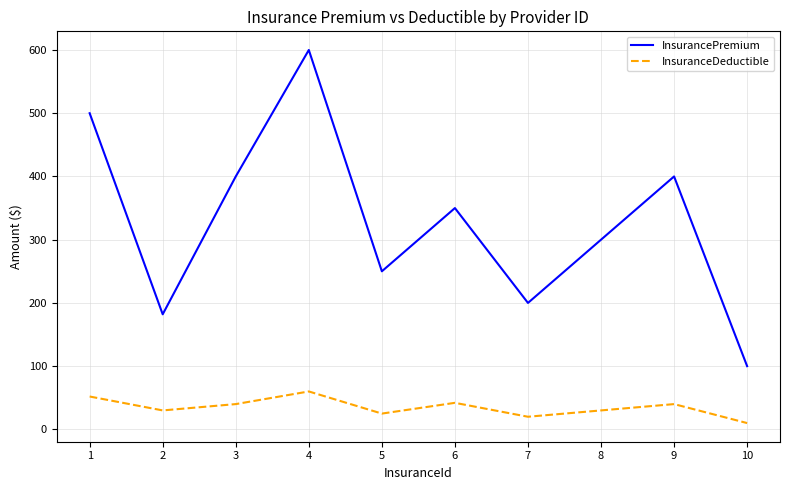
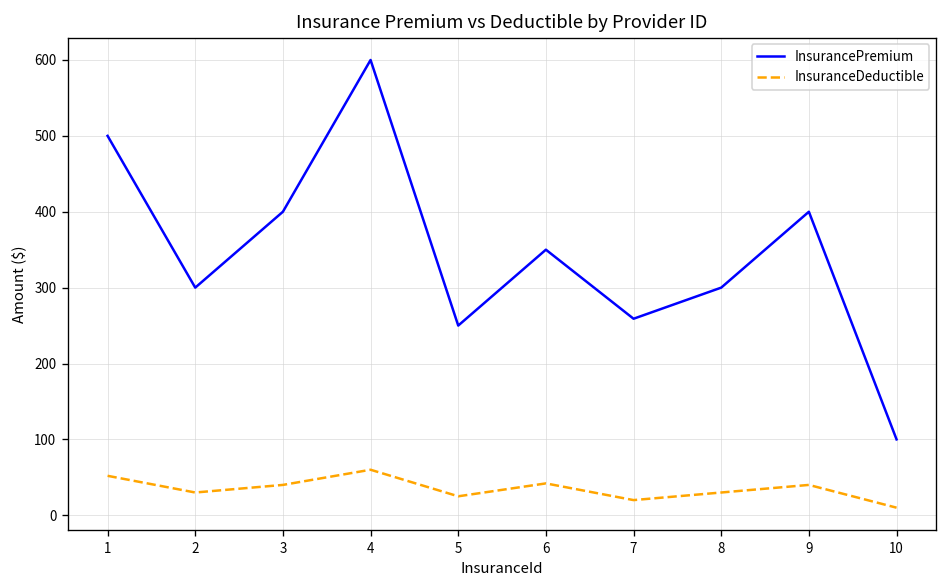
  {
    "InsurancePremium": {
      "1": 500,
-     "2": 180,
+     "2": 300,
      "3": 400,
      "4": 600,
      "5": 250,
      "6": 350,
-     "7": 200,
+     "7": 260,
      "8": 300,
      "9": 400,
      "10": 100
    },
    "InsuranceDeductible": {
      "1": 50,
      "2": 30,
      "3": 40,
      "4": 60,
      "5": 30,
      "6": 40,
      "7": 20,
      "8": 30,
      "9": 40,
      "10": 10
    }
  }
